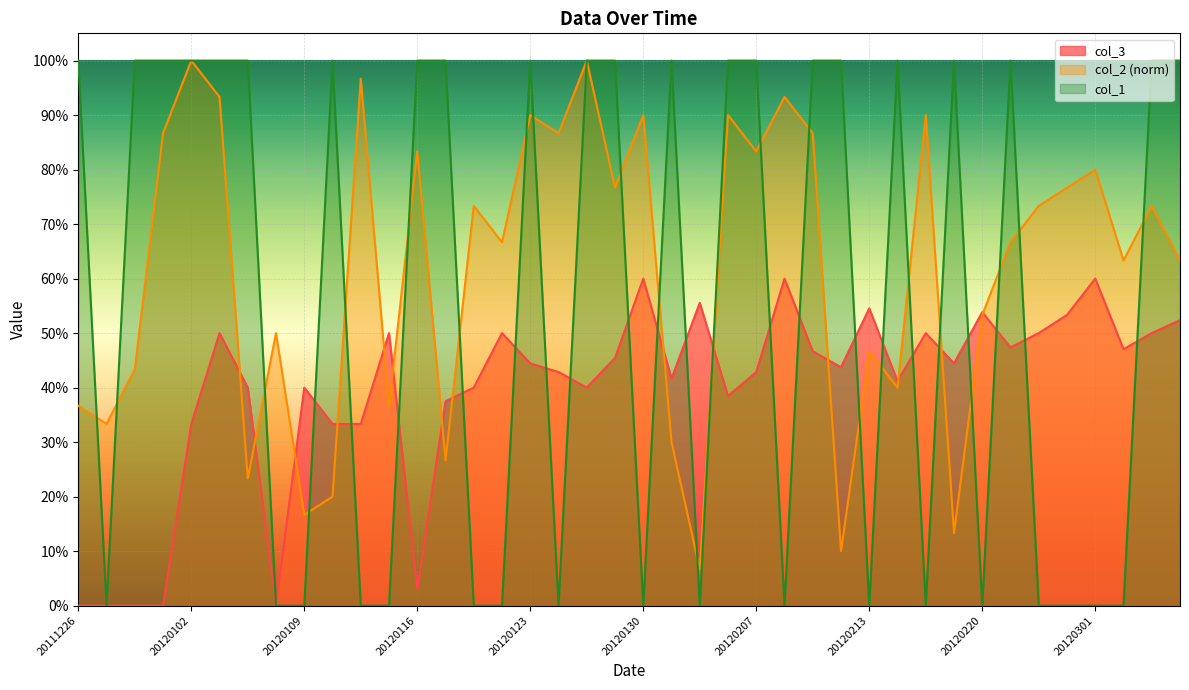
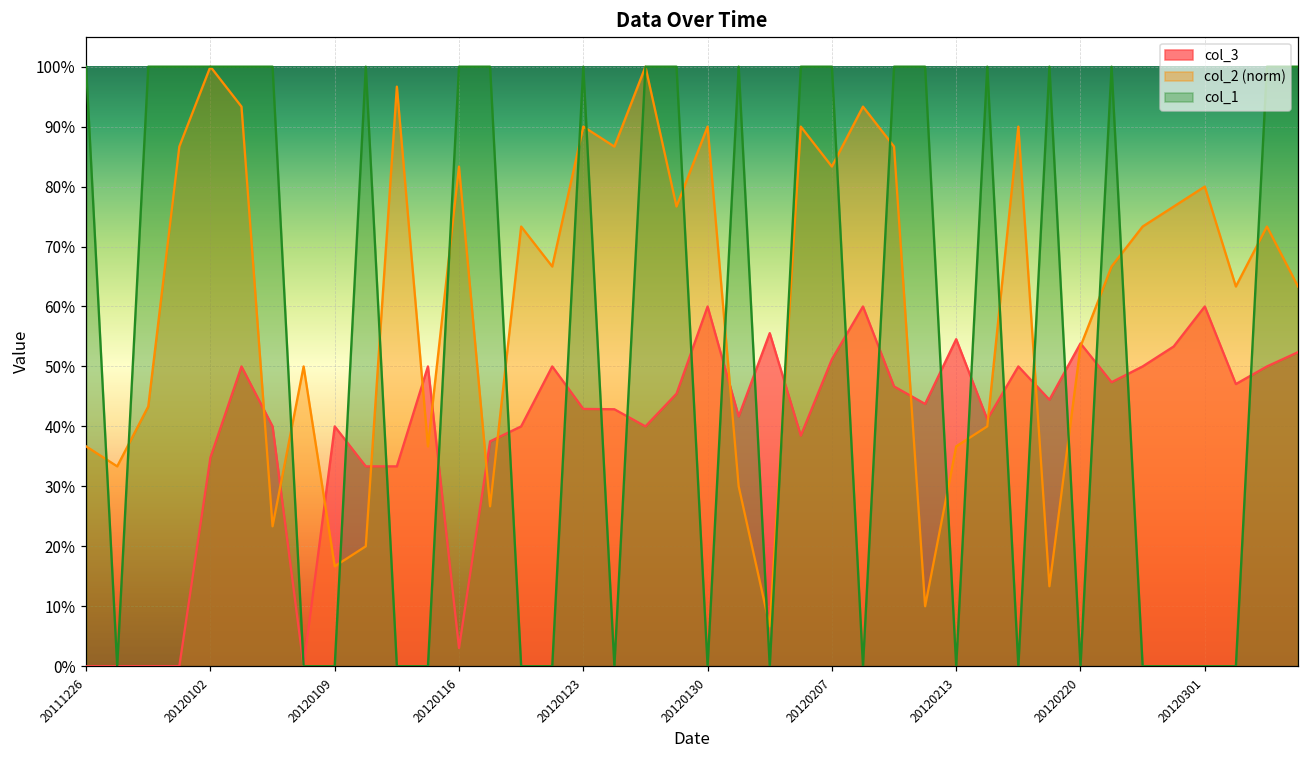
  {
    "col_3": {
      "20111226": "0%",
-     "20120102": "33%",
+     "20120102": "35%",
      "20120109": "40%",
      "20120116": "3%",
-     "20120123": "44%",
+     "20120123": "43%",
      "20120130": "60%",
-     "20120207": "43%",
+     "20120207": "51%",
      "20120213": "55%",
      "20120220": "54%",
      "20120301": "60%"
    },
    "col_2 (norm)": {
      "20111226": "37%",
      "20120109": "17%",
      "20120116": "83%",
      "20120123": "90%",
      "20120130": "90%",
      "20120207": "83%",
-     "20120213": "47%",
+     "20120213": "37%",
      "20120220": "53%",
      "20120301": "80%"
    },
    "col_1": {
      "20111226": "100%",
      "20120109": "0%",
      "20120116": "100%",
      "20120123": "100%",
      "20120130": "0%",
      "20120207": "100%",
      "20120213": "0%",
      "20120220": "0%",
      "20120301": "0%"
    }
  }
